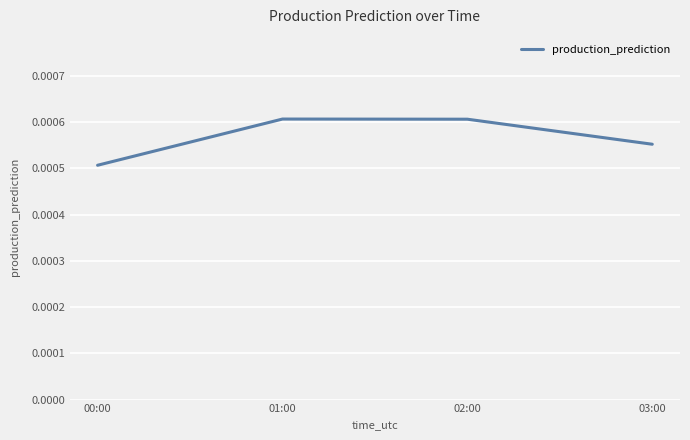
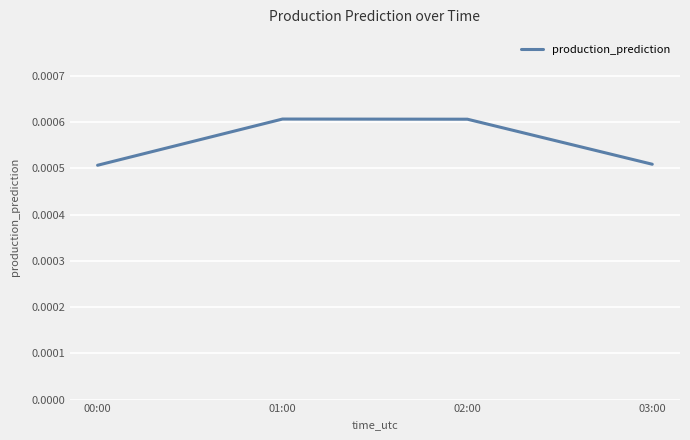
  {
    "00:00": 0.00051,
    "01:00": 0.00061,
    "02:00": 0.00061,
-   "03:00": 0.00055
+   "03:00": 0.00051
  }
